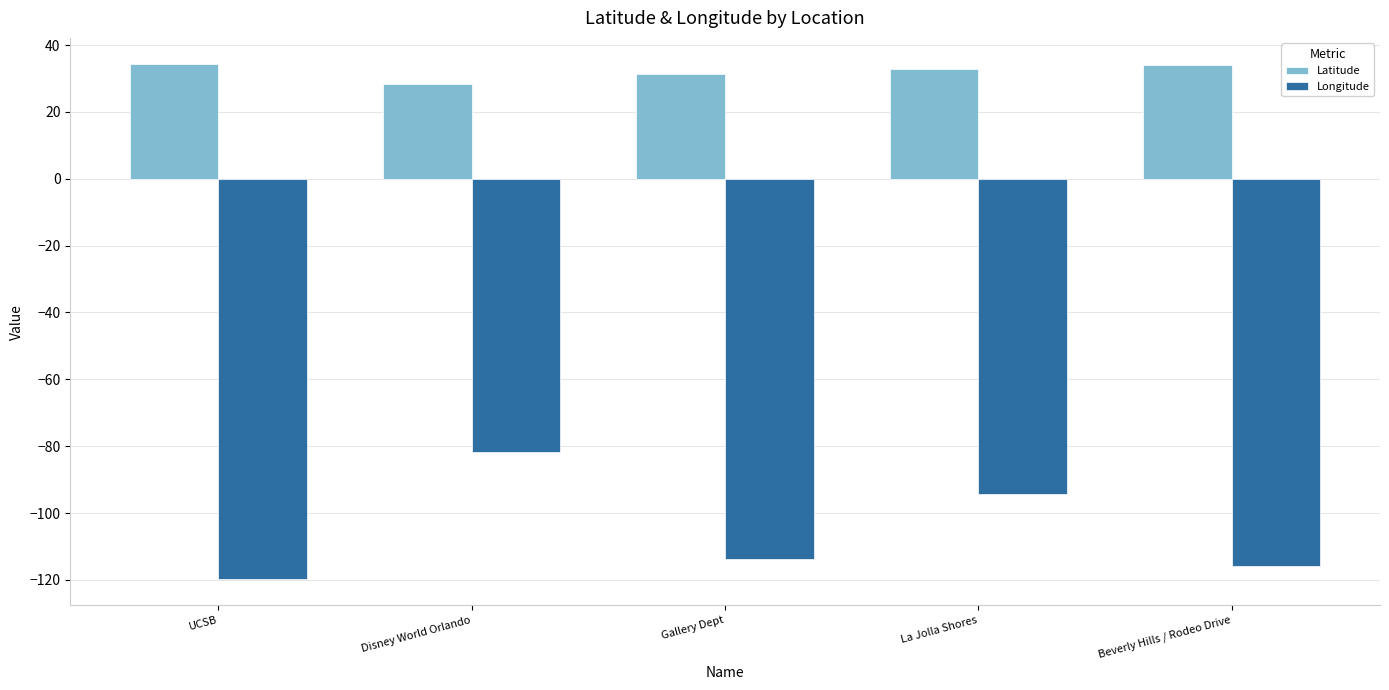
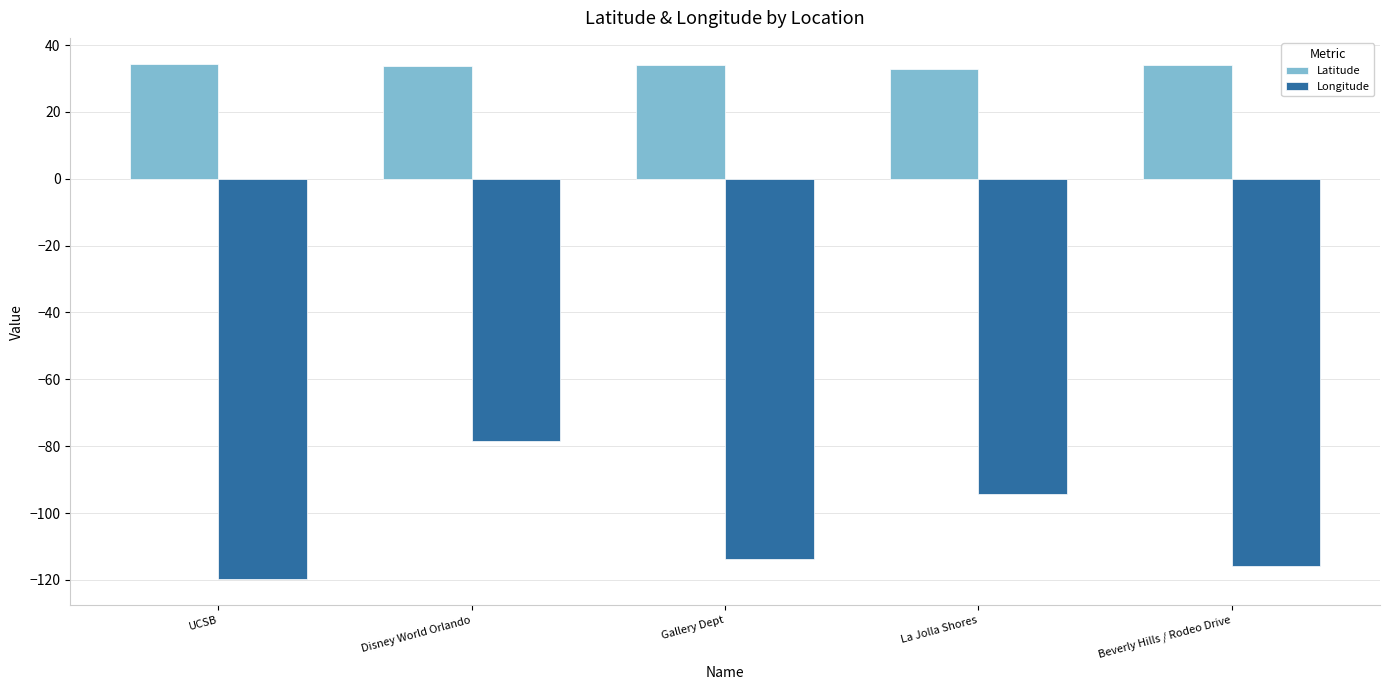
  {
    "Latitude": {
      "UCSB": 34,
-     "Disney World Orlando": 28,
-     "Gallery Dept": 31,
+     "Disney World Orlando": 34,
+     "Gallery Dept": 34,
      "La Jolla Shores": 33,
      "Beverly Hills / Rodeo Drive": 34
    },
    "Longitude": {
      "UCSB": -120,
-     "Disney World Orlando": -82,
+     "Disney World Orlando": -78,
      "Gallery Dept": -114,
      "La Jolla Shores": -94,
      "Beverly Hills / Rodeo Drive": -116
    }
  }
